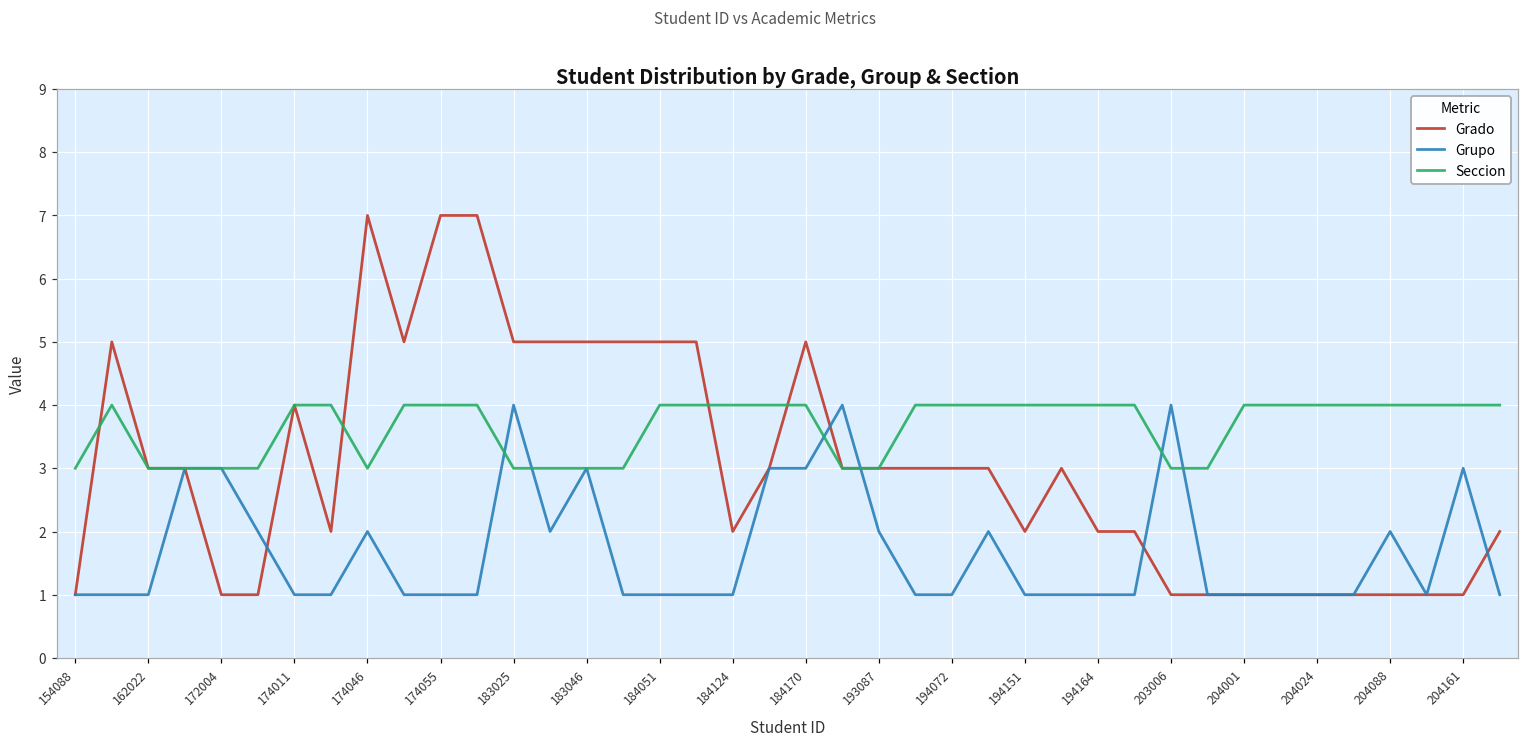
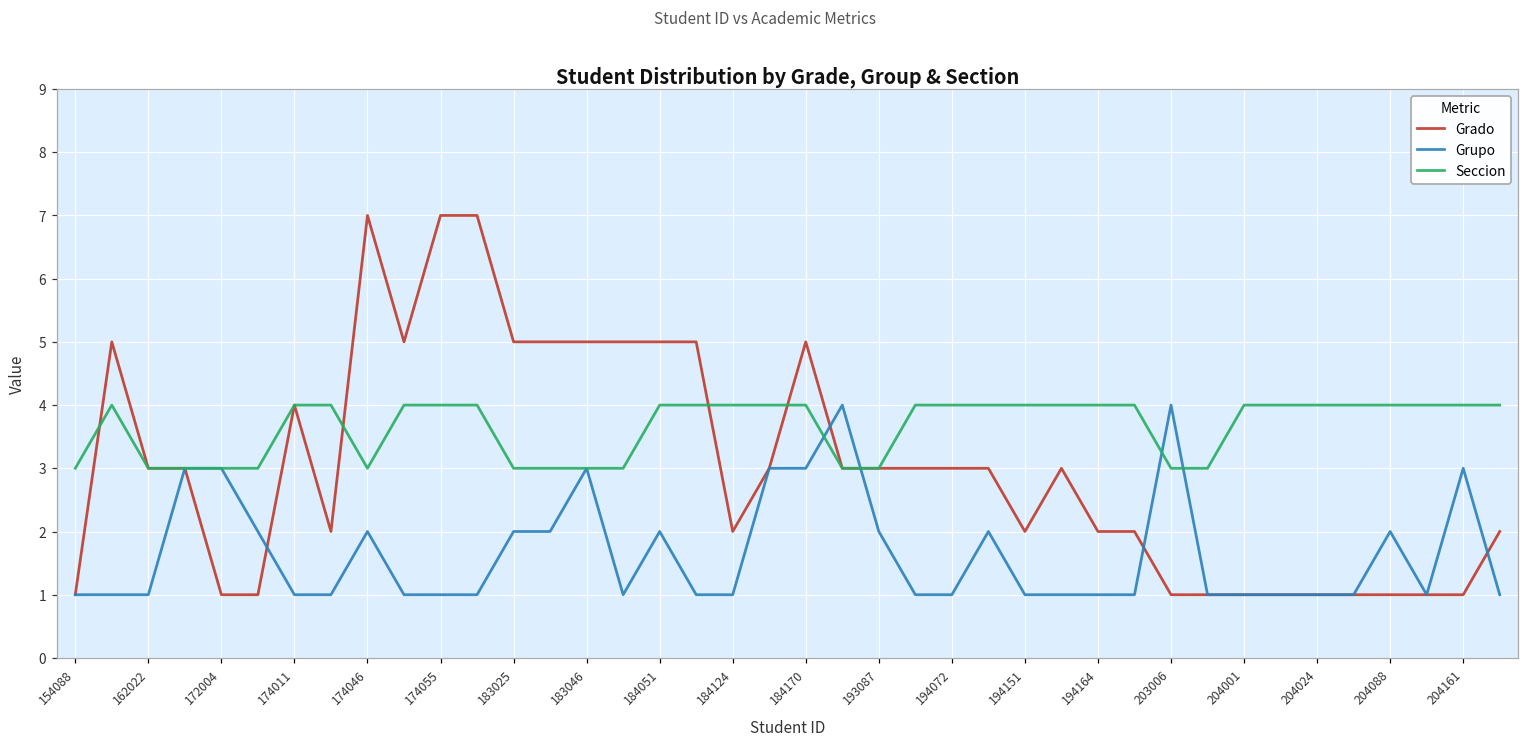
  {
    "Grado": {
      "172004": 1,
      "174046": 7,
      "174055": 7,
      "183025": 5,
      "183046": 5,
      "184051": 5,
      "184124": 2,
      "184170": 5,
      "194072": 3,
      "194151": 2,
      "194164": 2,
      "203006": 1,
      "204088": 1,
      "204161": 1
    },
    "Grupo": {
      "162022": 1,
      "174011": 1,
      "174046": 2,
      "174055": 1,
-     "183025": 4,
-     "184051": 1,
+     "183025": 2,
+     "184051": 2,
      "184124": 1,
      "184170": 3,
      "193087": 2,
      "194072": 1,
      "194151": 1,
      "194164": 1,
      "203006": 4,
      "204088": 2,
      "204161": 3
    },
    "Seccion": {
      "154088": 3,
      "174046": 3,
      "174055": 4,
      "183025": 3,
      "184051": 4,
      "184124": 4,
      "184170": 4,
      "194072": 4,
      "194151": 4,
      "194164": 4,
      "203006": 3,
      "204001": 4,
      "204024": 4,
      "204088": 4,
      "204161": 4
    }
  }
